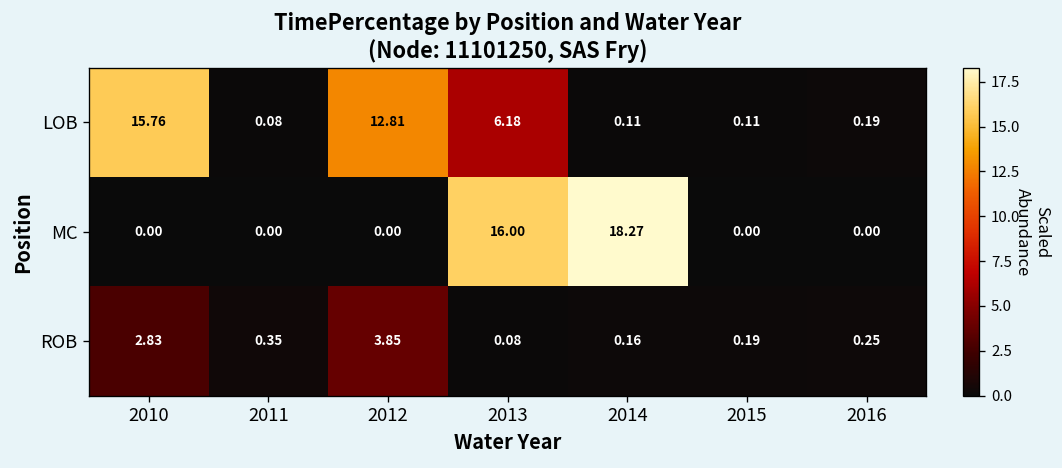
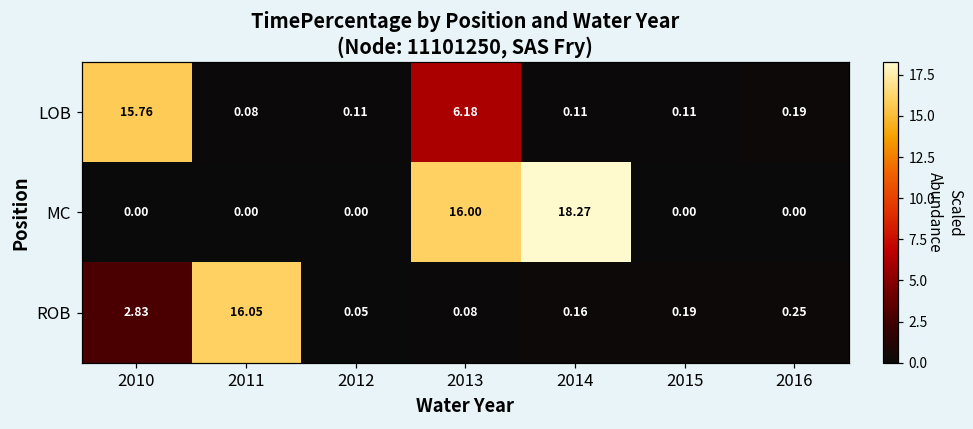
  {
    "LOB": {
      "2010": 15.76,
      "2011": 0.08,
-     "2012": 12.81,
+     "2012": 0.11,
      "2013": 6.18,
      "2014": 0.11,
      "2015": 0.11,
      "2016": 0.19
    },
    "MC": {
      "2010": 0.00,
      "2011": 0.00,
      "2012": 0.00,
      "2013": 16.00,
      "2014": 18.27,
      "2015": 0.00,
      "2016": 0.00
    },
    "ROB": {
      "2010": 2.83,
-     "2011": 0.35,
-     "2012": 3.85,
+     "2011": 16.05,
+     "2012": 0.05,
      "2013": 0.08,
      "2014": 0.16,
      "2015": 0.19,
      "2016": 0.25
    }
  }
